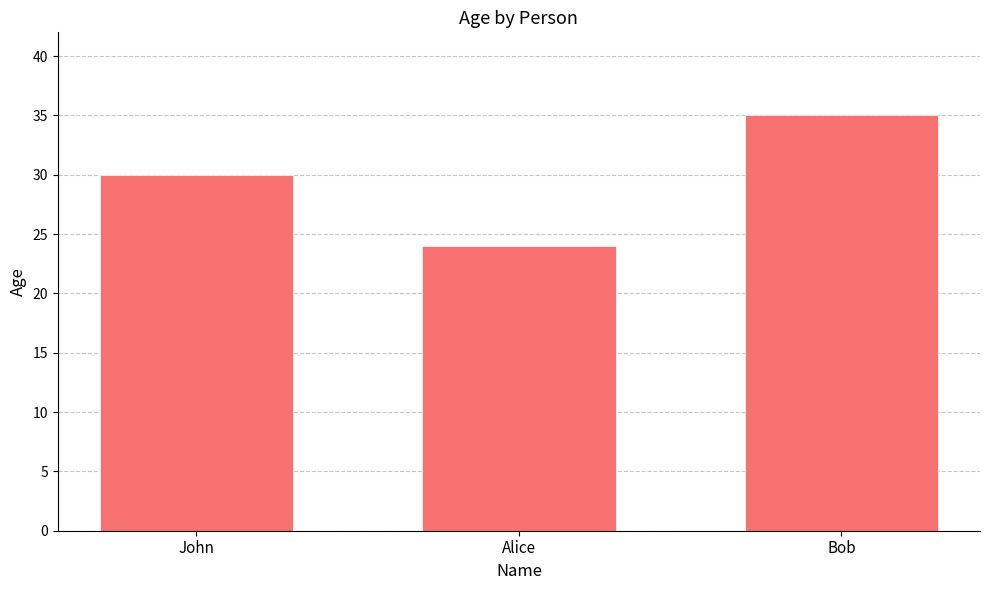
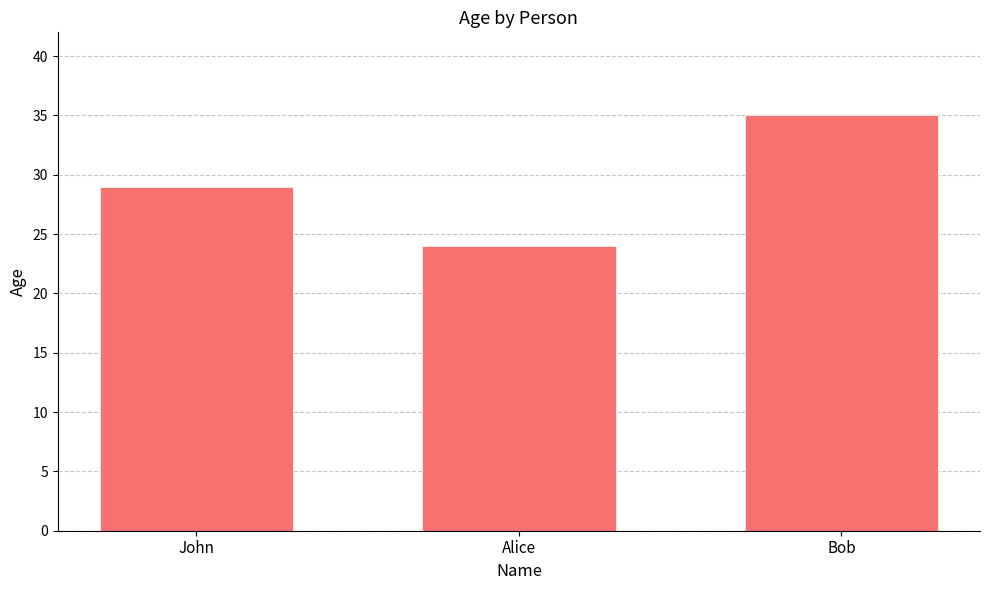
  {
-   "John": 30,
+   "John": 29,
    "Alice": 24,
    "Bob": 35
  }
